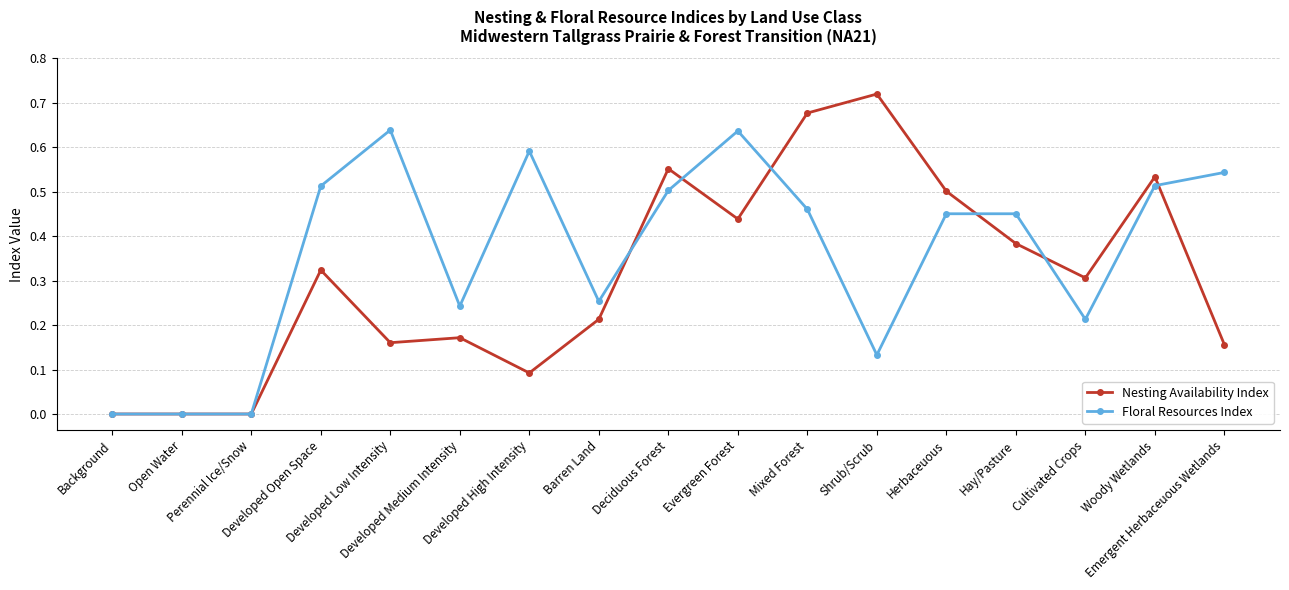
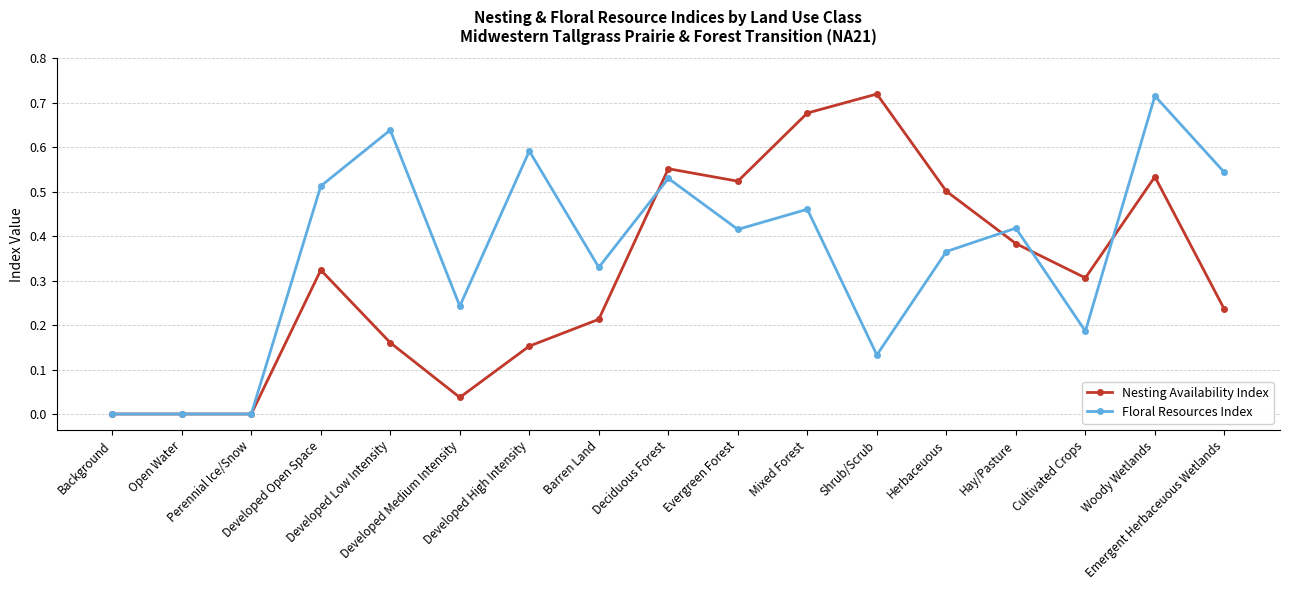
  {
    "Nesting Availability Index": {
      "Developed Open Space": 0.32,
      "Developed Low Intensity": 0.16,
-     "Developed Medium Intensity": 0.17,
-     "Developed High Intensity": 0.09,
+     "Developed Medium Intensity": 0.04,
+     "Developed High Intensity": 0.15,
      "Barren Land": 0.21,
      "Deciduous Forest": 0.55,
-     "Evergreen Forest": 0.44,
+     "Evergreen Forest": 0.52,
      "Mixed Forest": 0.68,
      "Shrub/Scrub": 0.72,
      "Herbaceuous": 0.50,
      "Hay/Pasture": 0.38,
      "Cultivated Crops": 0.31,
      "Woody Wetlands": 0.53,
-     "Emergent Herbaceuous Wetlands": 0.16
+     "Emergent Herbaceuous Wetlands": 0.24
    },
    "Floral Resources Index": {
      "Developed Open Space": 0.51,
      "Developed Low Intensity": 0.64,
      "Developed Medium Intensity": 0.24,
      "Developed High Intensity": 0.59,
-     "Barren Land": 0.25,
-     "Deciduous Forest": 0.50,
-     "Evergreen Forest": 0.64,
+     "Barren Land": 0.33,
+     "Deciduous Forest": 0.53,
+     "Evergreen Forest": 0.42,
      "Mixed Forest": 0.46,
      "Shrub/Scrub": 0.13,
-     "Herbaceuous": 0.45,
-     "Hay/Pasture": 0.45,
-     "Cultivated Crops": 0.21,
-     "Woody Wetlands": 0.51,
+     "Herbaceuous": 0.37,
+     "Hay/Pasture": 0.42,
+     "Cultivated Crops": 0.19,
+     "Woody Wetlands": 0.72,
      "Emergent Herbaceuous Wetlands": 0.54
    }
  }
